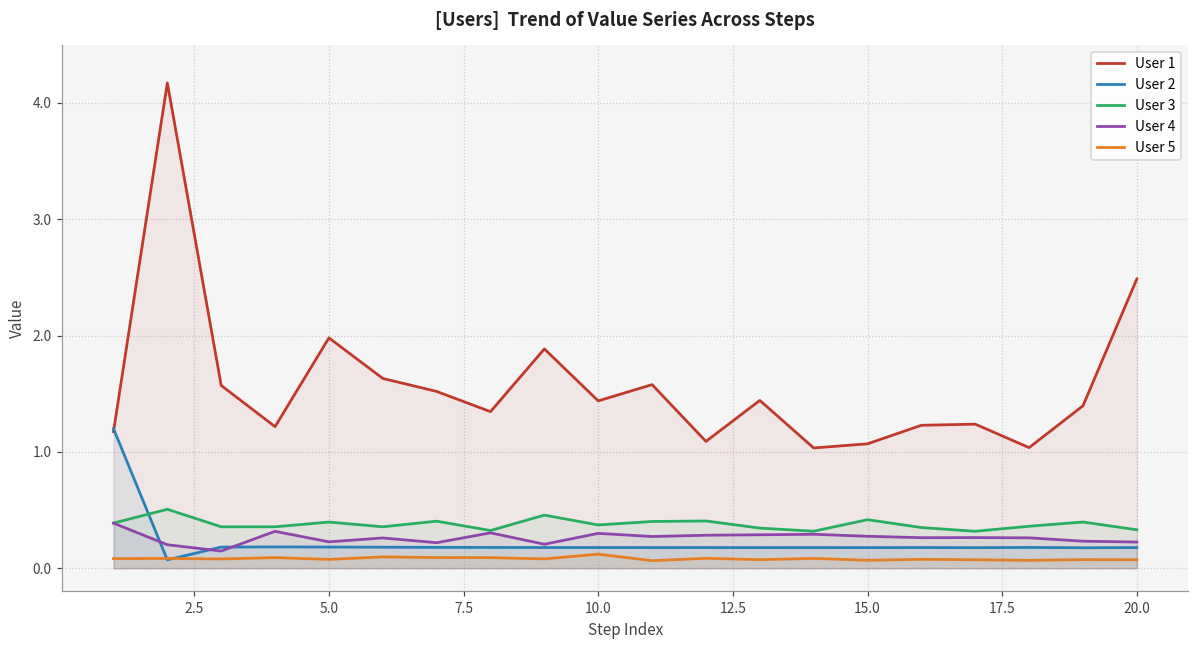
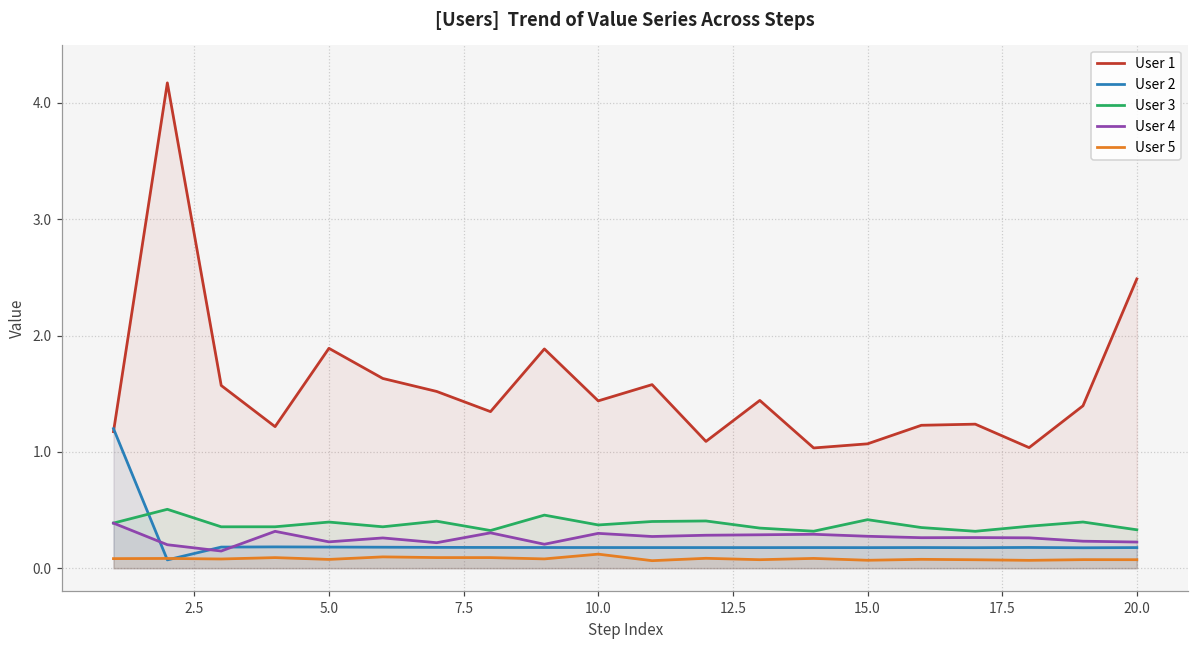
  {
    "User 1": {
-     "5.0": 1.98,
+     "5.0": 1.89,
      "10.0": 1.44,
      "15.0": 1.07,
      "20.0": 2.49
    },
    "User 2": {
      "5.0": 0.18,
      "10.0": 0.18,
      "15.0": 0.18,
      "20.0": 0.18
    },
    "User 3": {
      "5.0": 0.40,
      "10.0": 0.37,
      "15.0": 0.42,
      "20.0": 0.33
    },
    "User 4": {
      "5.0": 0.23,
      "10.0": 0.30,
      "15.0": 0.27,
      "20.0": 0.23
    },
    "User 5": {
      "5.0": 0.08,
      "10.0": 0.12,
      "15.0": 0.07,
      "20.0": 0.07
    }
  }
